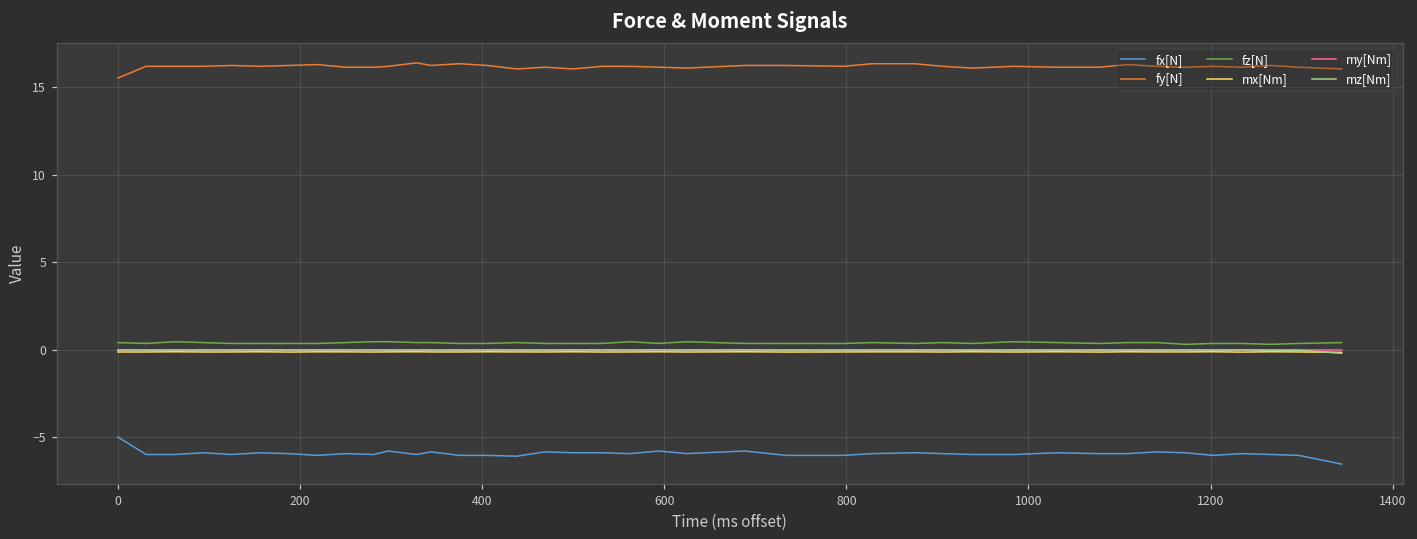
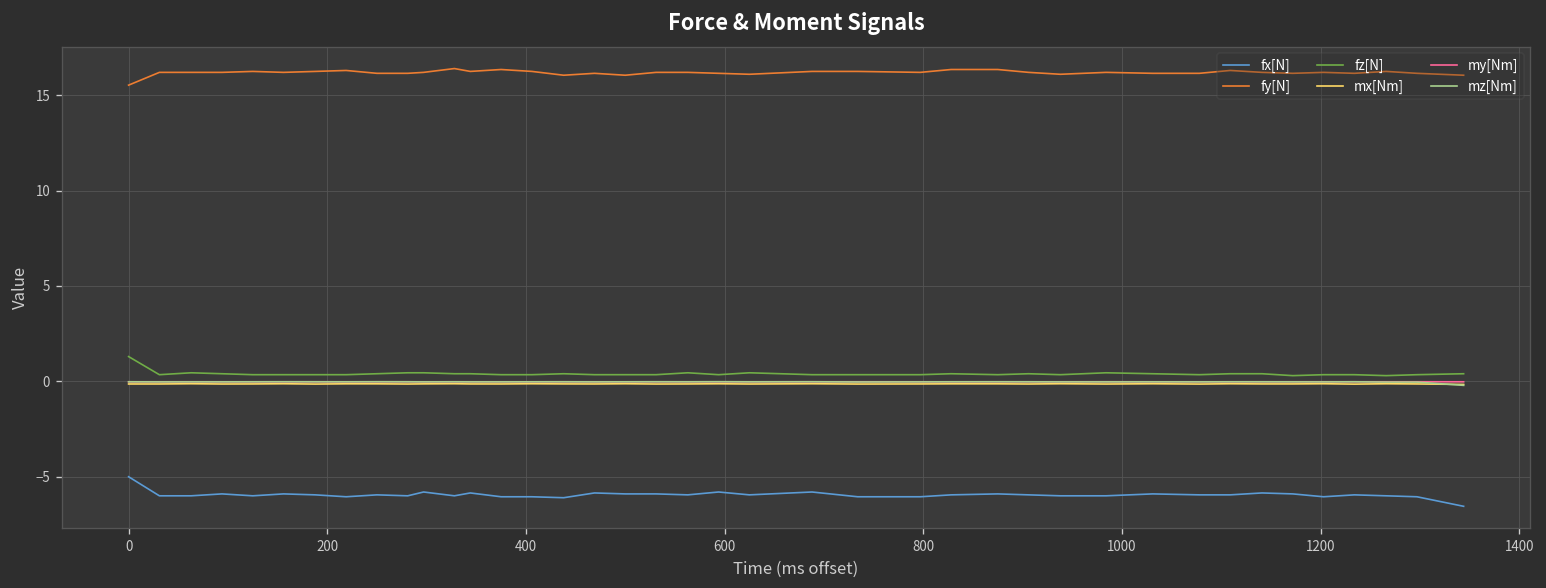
  {
    "fx[N]": {
      "0": -5.0
    },
    "fy[N]": {
      "0": 15.5
    },
    "fz[N]": {
-     "0": 0.4
+     "0": 1.3
    }
  }
